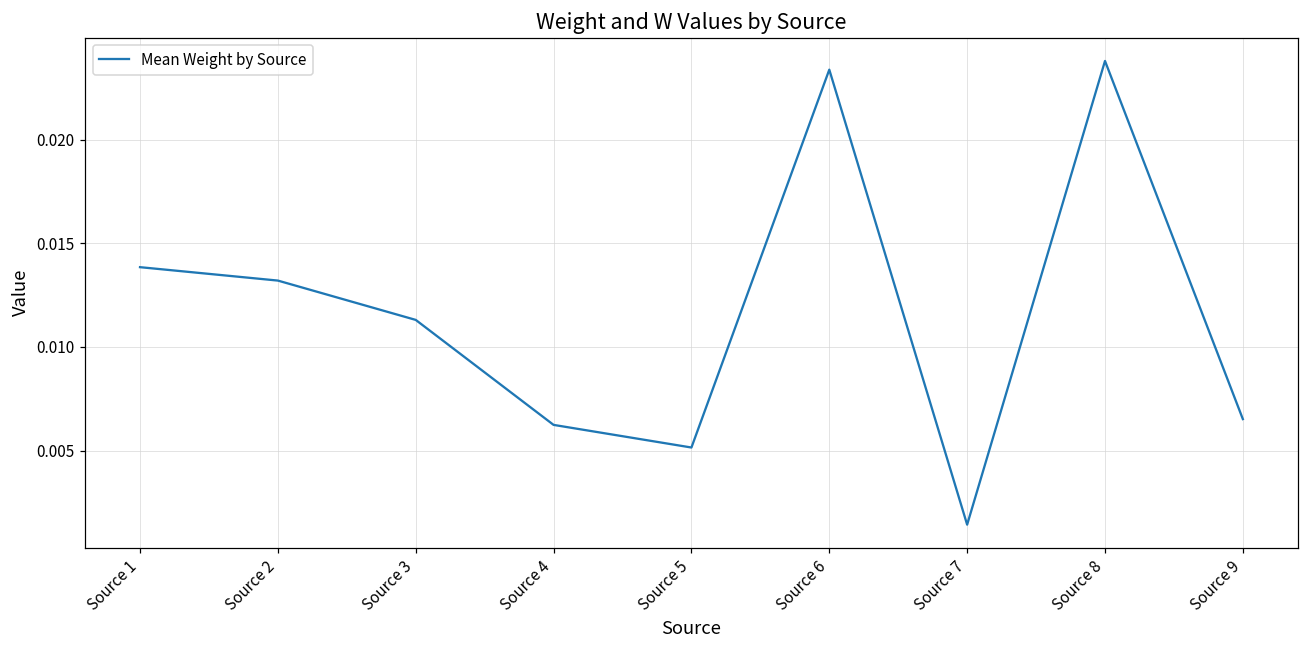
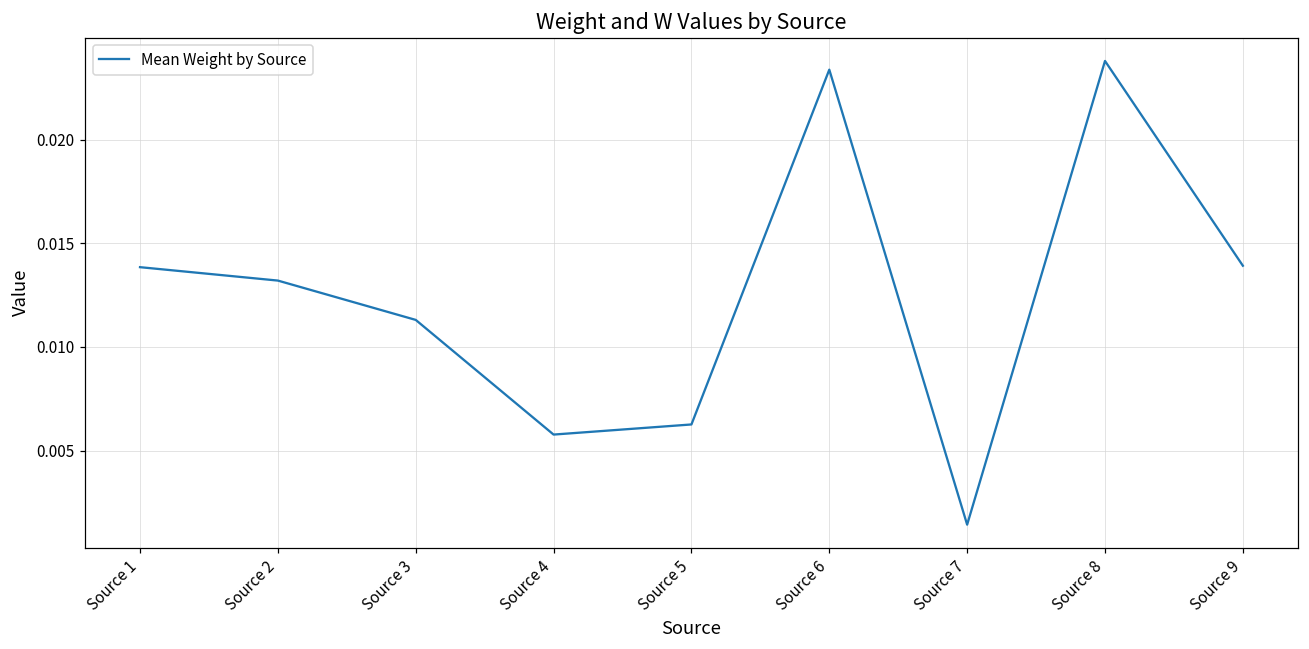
  {
    "Source 1": 0.0138,
    "Source 2": 0.0132,
    "Source 3": 0.0113,
-   "Source 4": 0.0062,
-   "Source 5": 0.0051,
+   "Source 4": 0.0058,
+   "Source 5": 0.0063,
    "Source 6": 0.0234,
    "Source 7": 0.0014,
    "Source 8": 0.0238,
-   "Source 9": 0.0065
+   "Source 9": 0.0139
  }
